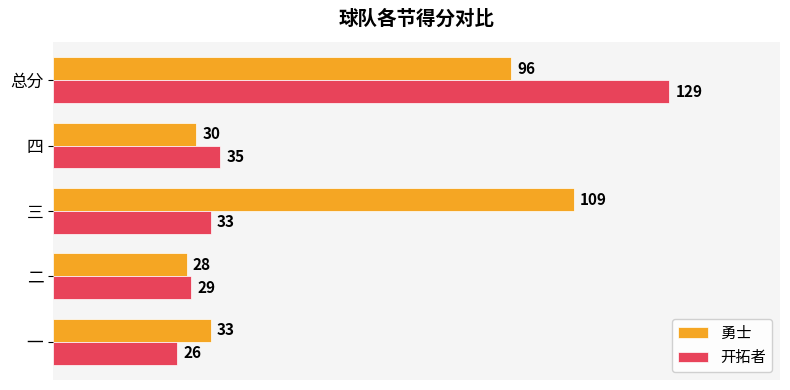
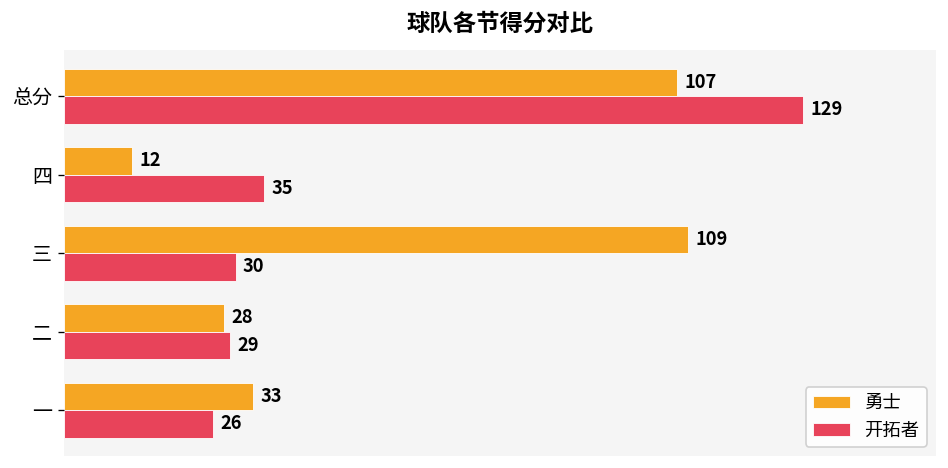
  {
    "勇士": {
-     "总分": 96,
-     "四": 30,
+     "总分": 107,
+     "四": 12,
      "三": 109,
      "二": 28,
      "一": 33
    },
    "开拓者": {
      "总分": 129,
      "四": 35,
-     "三": 33,
+     "三": 30,
      "二": 29,
      "一": 26
    }
  }
